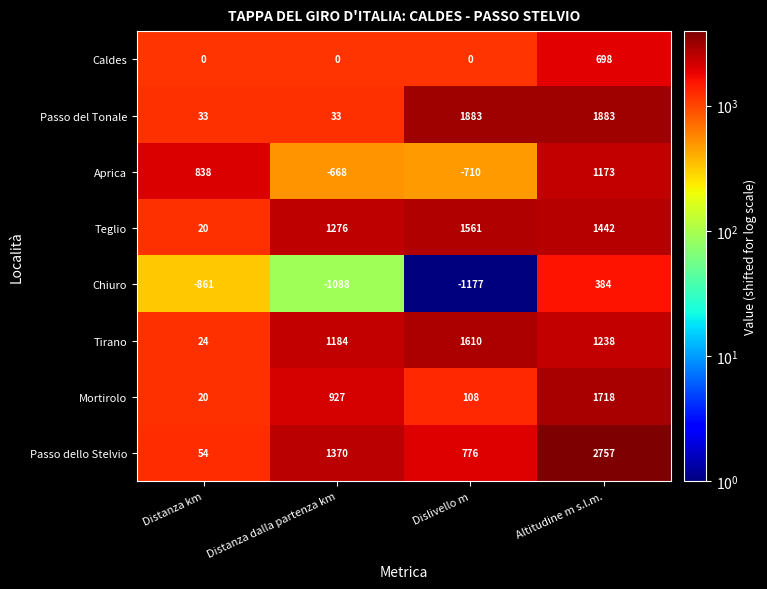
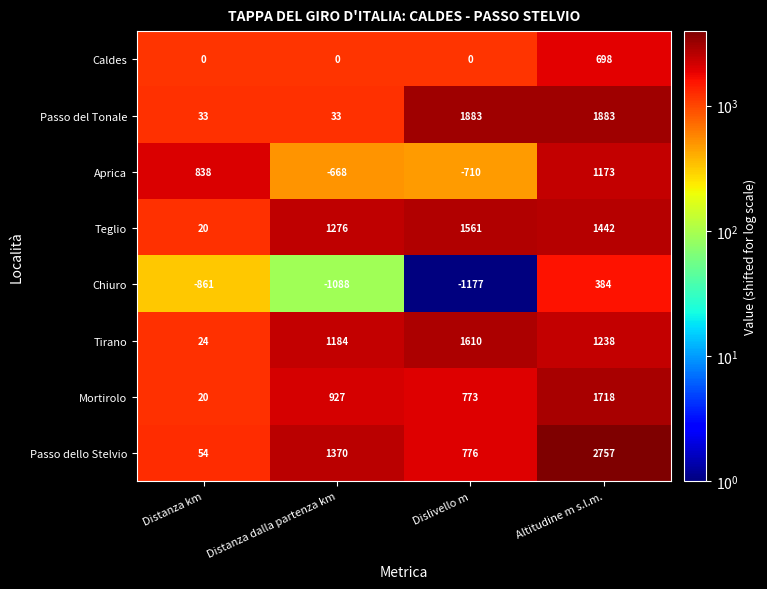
  {
    "Caldes": {
      "Distanza km": 0,
      "Distanza dalla partenza km": 0,
      "Dislivello m": 0,
      "Altitudine m s.l.m.": 698
    },
    "Passo del Tonale": {
      "Distanza km": 33,
      "Distanza dalla partenza km": 33,
      "Dislivello m": 1883,
      "Altitudine m s.l.m.": 1883
    },
    "Aprica": {
      "Distanza km": 838,
      "Distanza dalla partenza km": -668,
      "Dislivello m": -710,
      "Altitudine m s.l.m.": 1173
    },
    "Teglio": {
      "Distanza km": 20,
      "Distanza dalla partenza km": 1276,
      "Dislivello m": 1561,
      "Altitudine m s.l.m.": 1442
    },
    "Chiuro": {
      "Distanza km": -861,
      "Distanza dalla partenza km": -1088,
      "Dislivello m": -1177,
      "Altitudine m s.l.m.": 384
    },
    "Tirano": {
      "Distanza km": 24,
      "Distanza dalla partenza km": 1184,
      "Dislivello m": 1610,
      "Altitudine m s.l.m.": 1238
    },
    "Mortirolo": {
      "Distanza km": 20,
      "Distanza dalla partenza km": 927,
-     "Dislivello m": 108,
+     "Dislivello m": 773,
      "Altitudine m s.l.m.": 1718
    },
    "Passo dello Stelvio": {
      "Distanza km": 54,
      "Distanza dalla partenza km": 1370,
      "Dislivello m": 776,
      "Altitudine m s.l.m.": 2757
    }
  }
